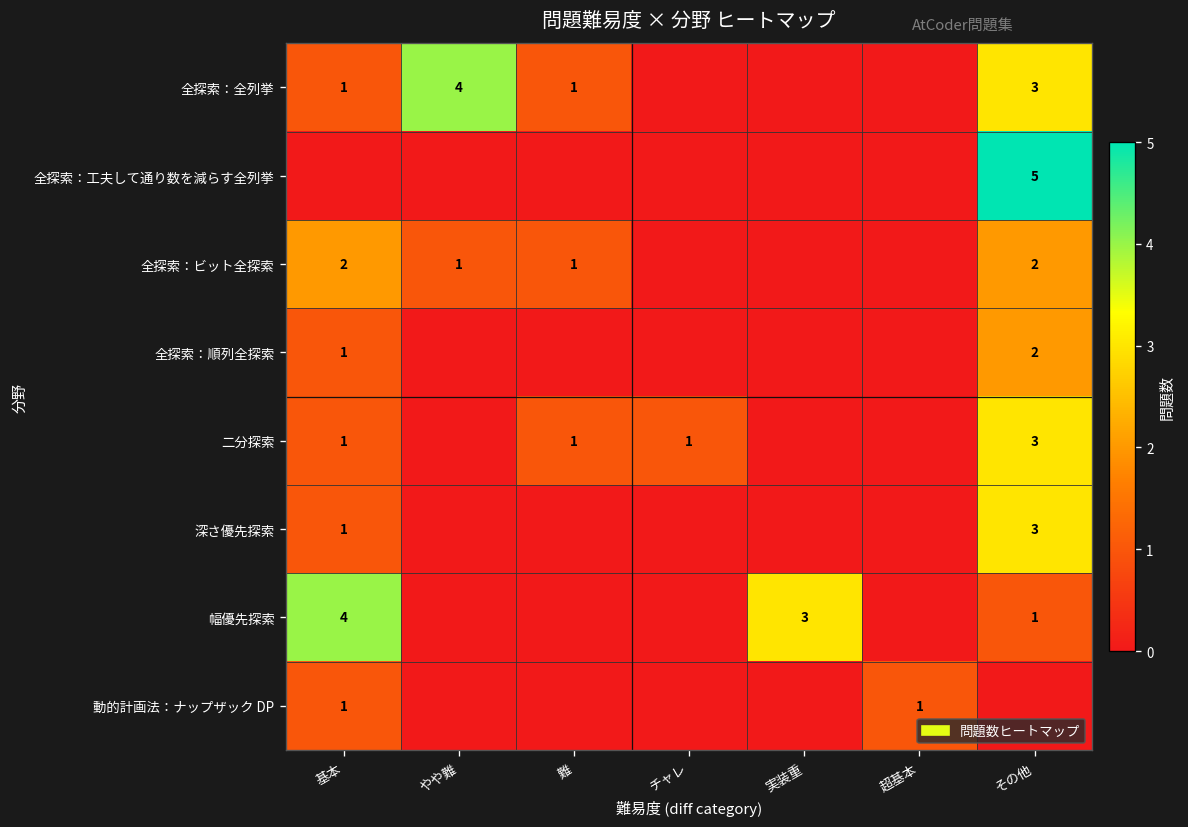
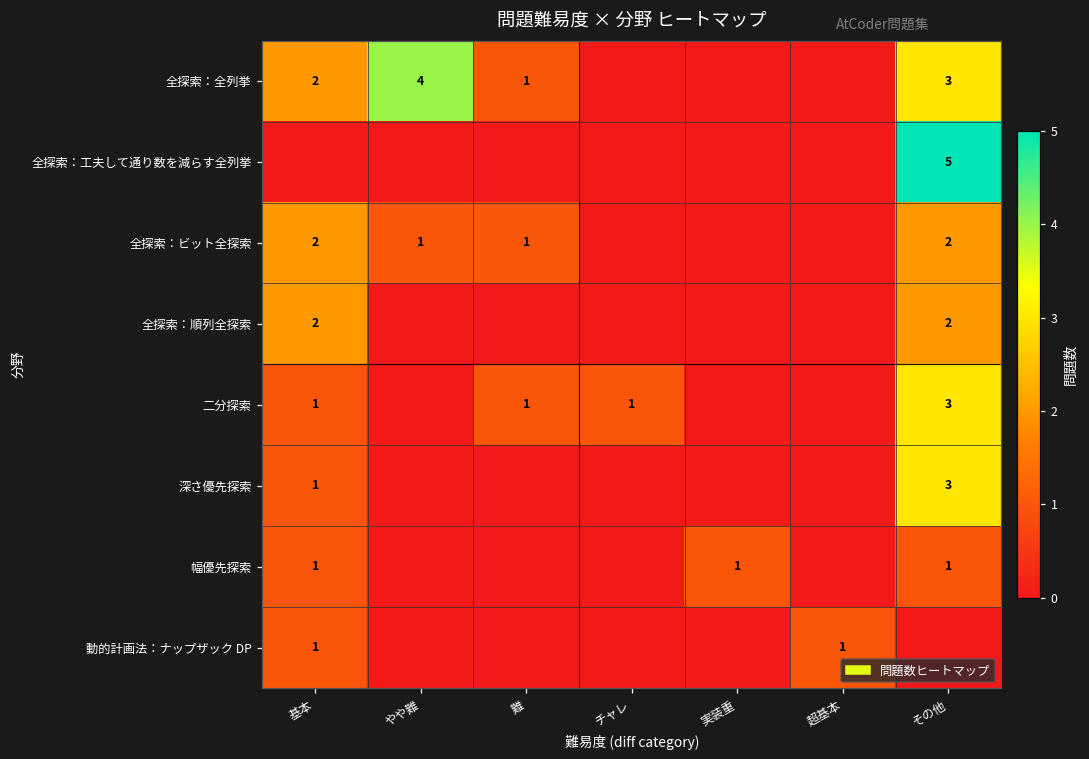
  {
    "全探索：全列挙": {
-     "基本": 1,
+     "基本": 2,
      "やや難": 4,
      "難": 1,
      "その他": 3
    },
    "全探索：工夫して通り数を減らす全列挙": {
      "その他": 5
    },
    "全探索：ビット全探索": {
      "基本": 2,
      "やや難": 1,
      "難": 1,
      "その他": 2
    },
    "全探索：順列全探索": {
-     "基本": 1,
+     "基本": 2,
      "その他": 2
    },
    "二分探索": {
      "基本": 1,
      "難": 1,
      "チャレ": 1,
      "その他": 3
    },
    "深さ優先探索": {
      "基本": 1,
      "その他": 3
    },
    "幅優先探索": {
-     "基本": 4,
-     "実装重": 3,
+     "基本": 1,
+     "実装重": 1,
      "その他": 1
    },
    "動的計画法：ナップザック DP": {
      "基本": 1,
      "超基本": 1
    }
  }
